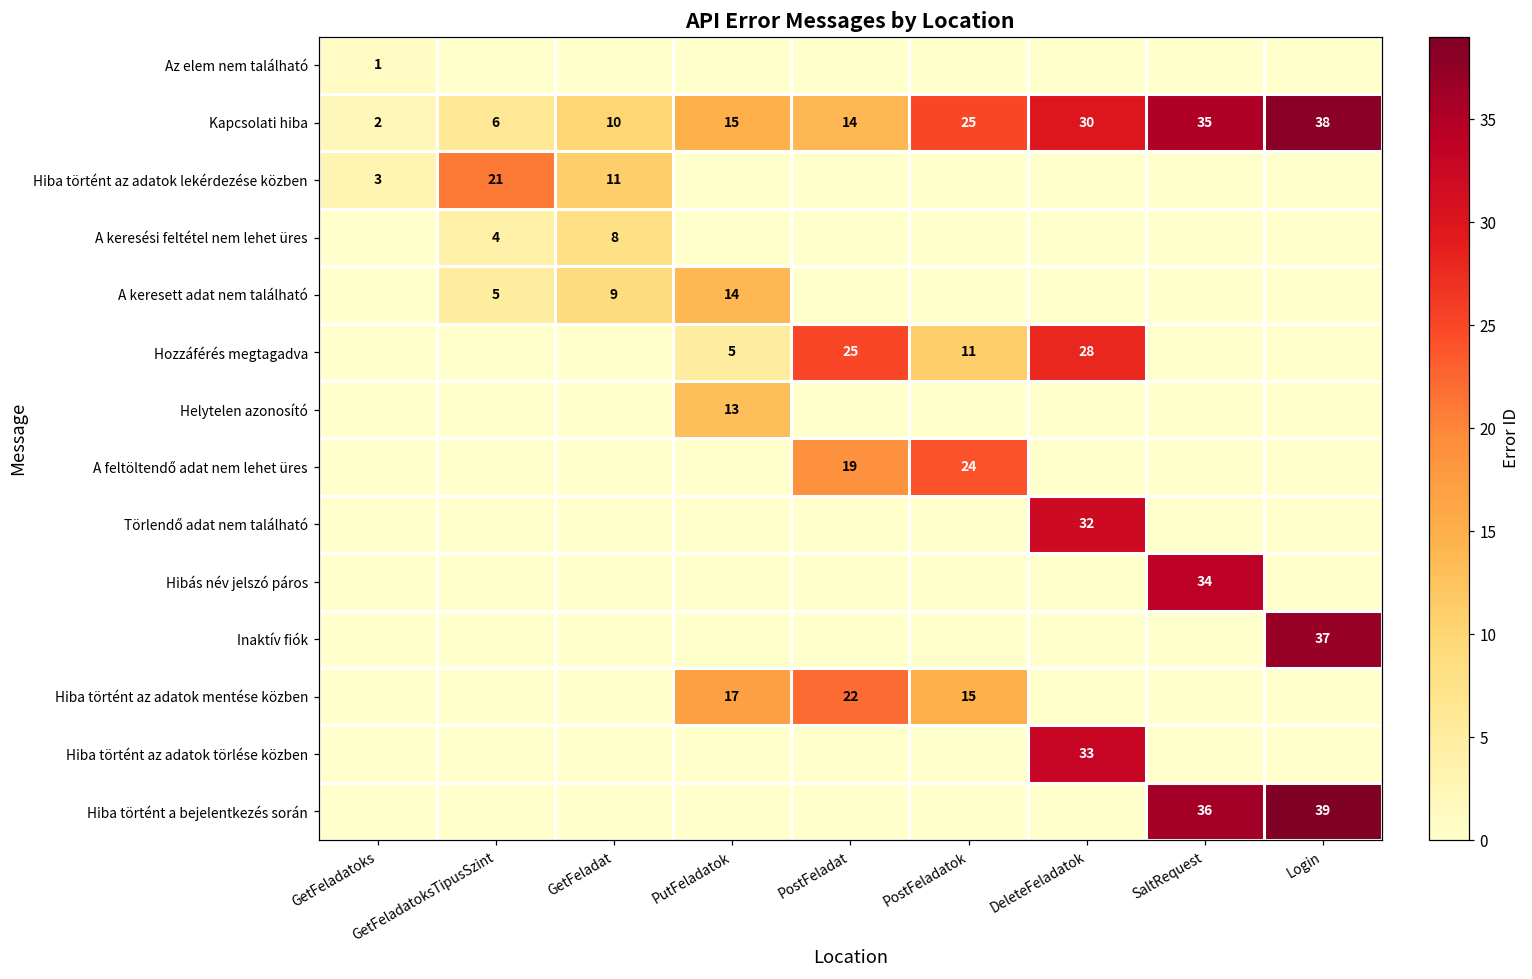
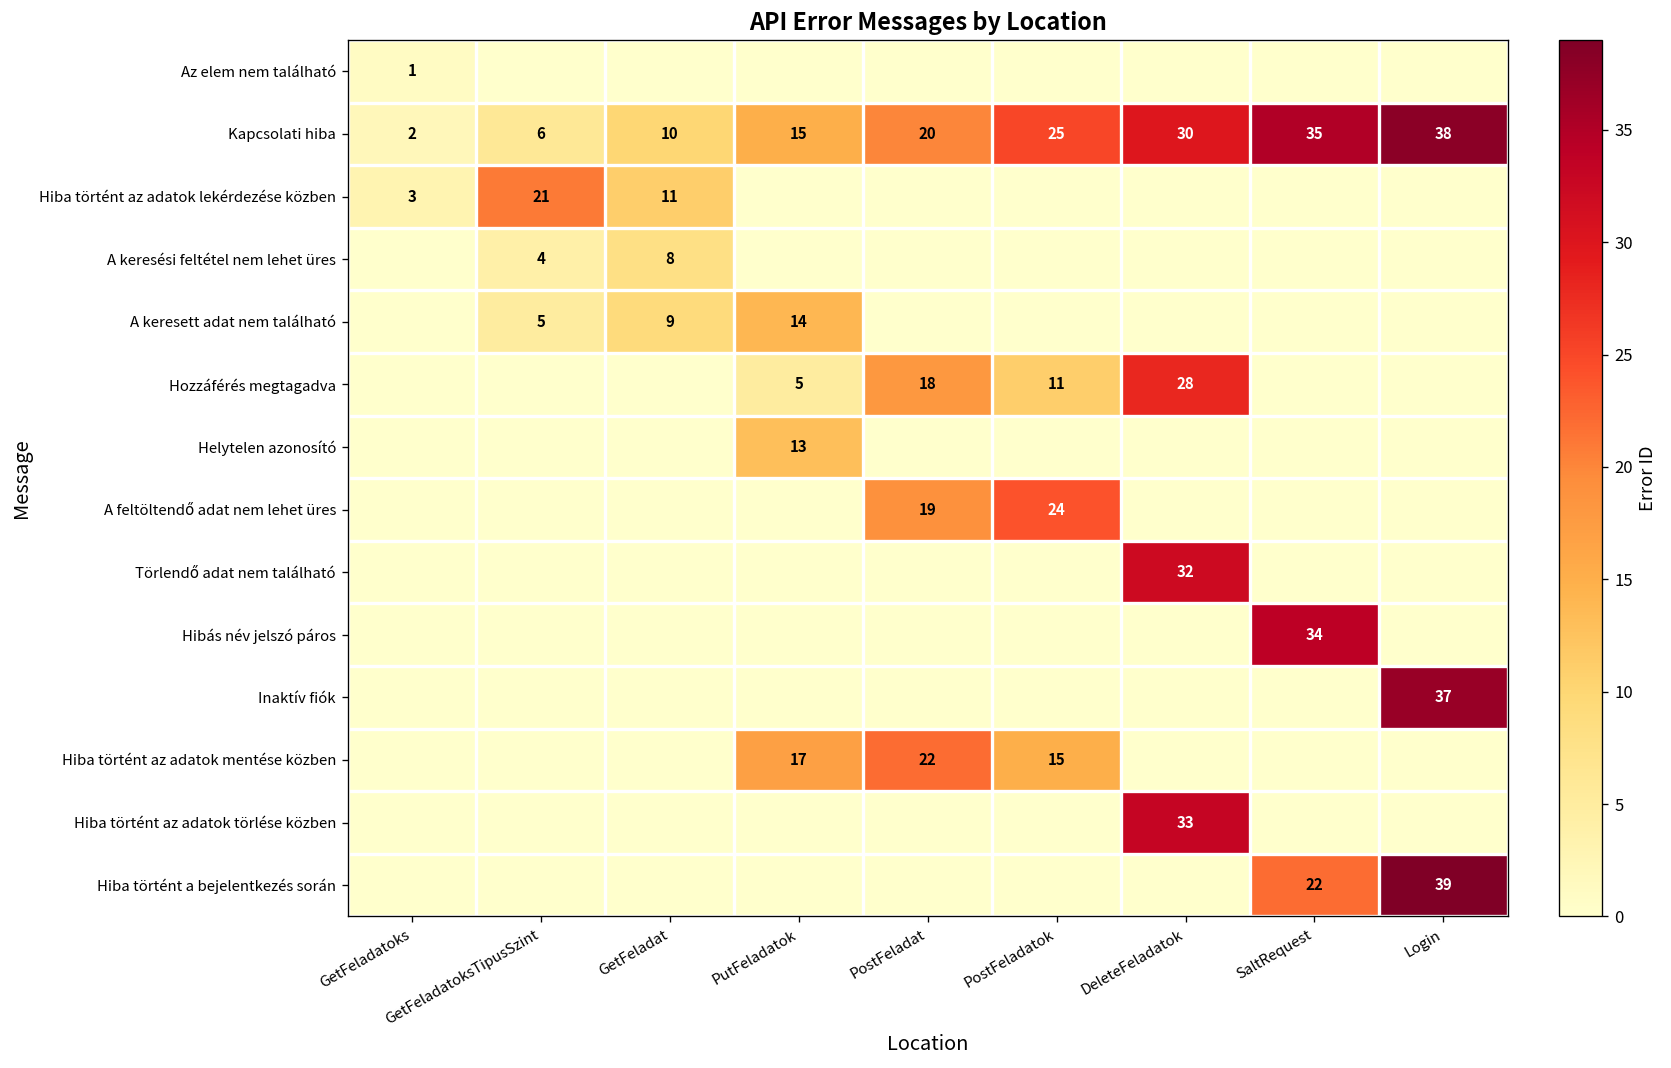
  {
    "Az elem nem található": {
      "GetFeladatoks": 1
    },
    "Kapcsolati hiba": {
      "GetFeladatoks": 2,
      "GetFeladatoksTipusSzint": 6,
      "GetFeladat": 10,
      "PutFeladatok": 15,
-     "PostFeladat": 14,
+     "PostFeladat": 20,
      "PostFeladatok": 25,
      "DeleteFeladatok": 30,
      "SaltRequest": 35,
      "Login": 38
    },
    "Hiba történt az adatok lekérdezése közben": {
      "GetFeladatoks": 3,
      "GetFeladatoksTipusSzint": 21,
      "GetFeladat": 11
    },
    "A keresési feltétel nem lehet üres": {
      "GetFeladatoksTipusSzint": 4,
      "GetFeladat": 8
    },
    "A keresett adat nem található": {
      "GetFeladatoksTipusSzint": 5,
      "GetFeladat": 9,
      "PutFeladatok": 14
    },
    "Hozzáférés megtagadva": {
      "PutFeladatok": 5,
-     "PostFeladat": 25,
+     "PostFeladat": 18,
      "PostFeladatok": 11,
      "DeleteFeladatok": 28
    },
    "Helytelen azonosító": {
      "PutFeladatok": 13
    },
    "A feltöltendő adat nem lehet üres": {
      "PostFeladat": 19,
      "PostFeladatok": 24
    },
    "Törlendő adat nem található": {
      "DeleteFeladatok": 32
    },
    "Hibás név jelszó páros": {
      "SaltRequest": 34
    },
    "Inaktív fiók": {
      "Login": 37
    },
    "Hiba történt az adatok mentése közben": {
      "PutFeladatok": 17,
      "PostFeladat": 22,
      "PostFeladatok": 15
    },
    "Hiba történt az adatok törlése közben": {
      "DeleteFeladatok": 33
    },
    "Hiba történt a bejelentkezés során": {
-     "SaltRequest": 36,
+     "SaltRequest": 22,
      "Login": 39
    }
  }
